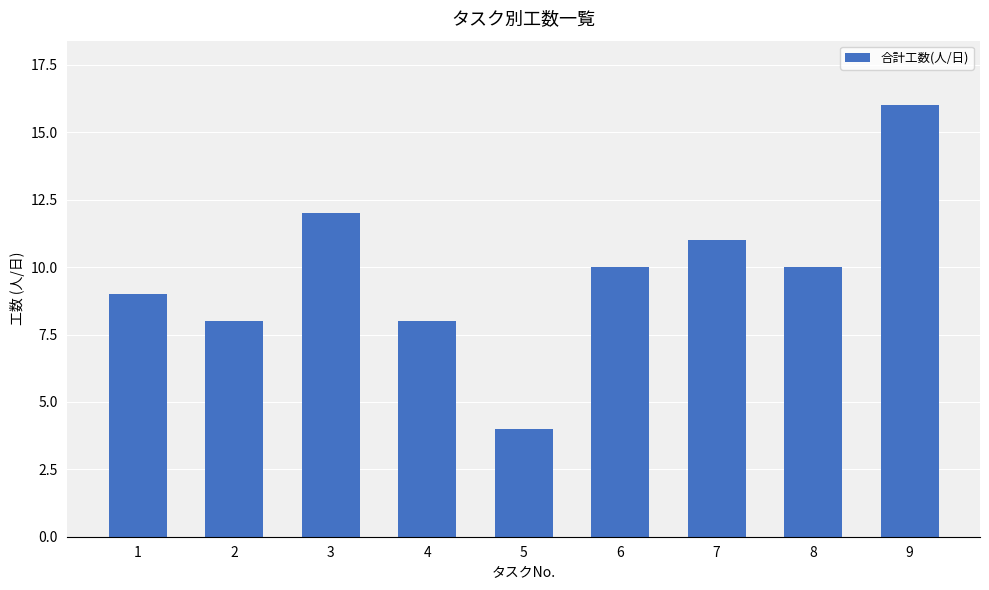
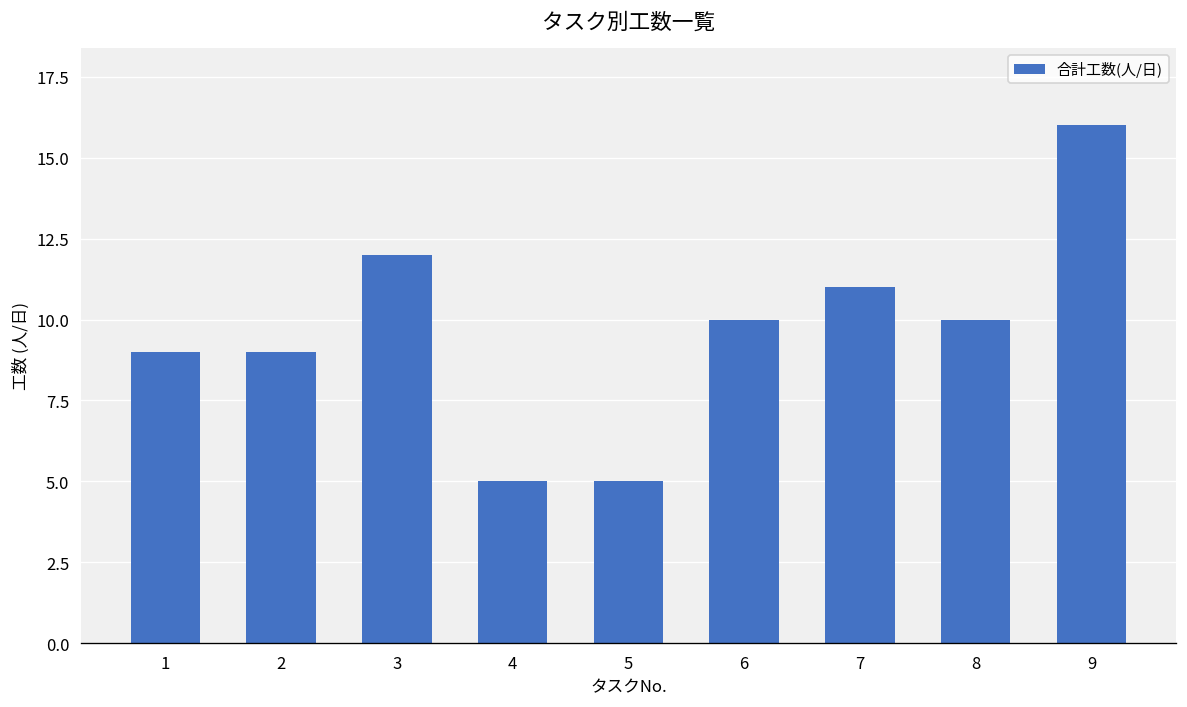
  {
    "1": 9,
-   "2": 8,
+   "2": 9,
    "3": 12,
-   "4": 8,
-   "5": 4,
+   "4": 5,
+   "5": 5,
    "6": 10,
    "7": 11,
    "8": 10,
    "9": 16
  }
